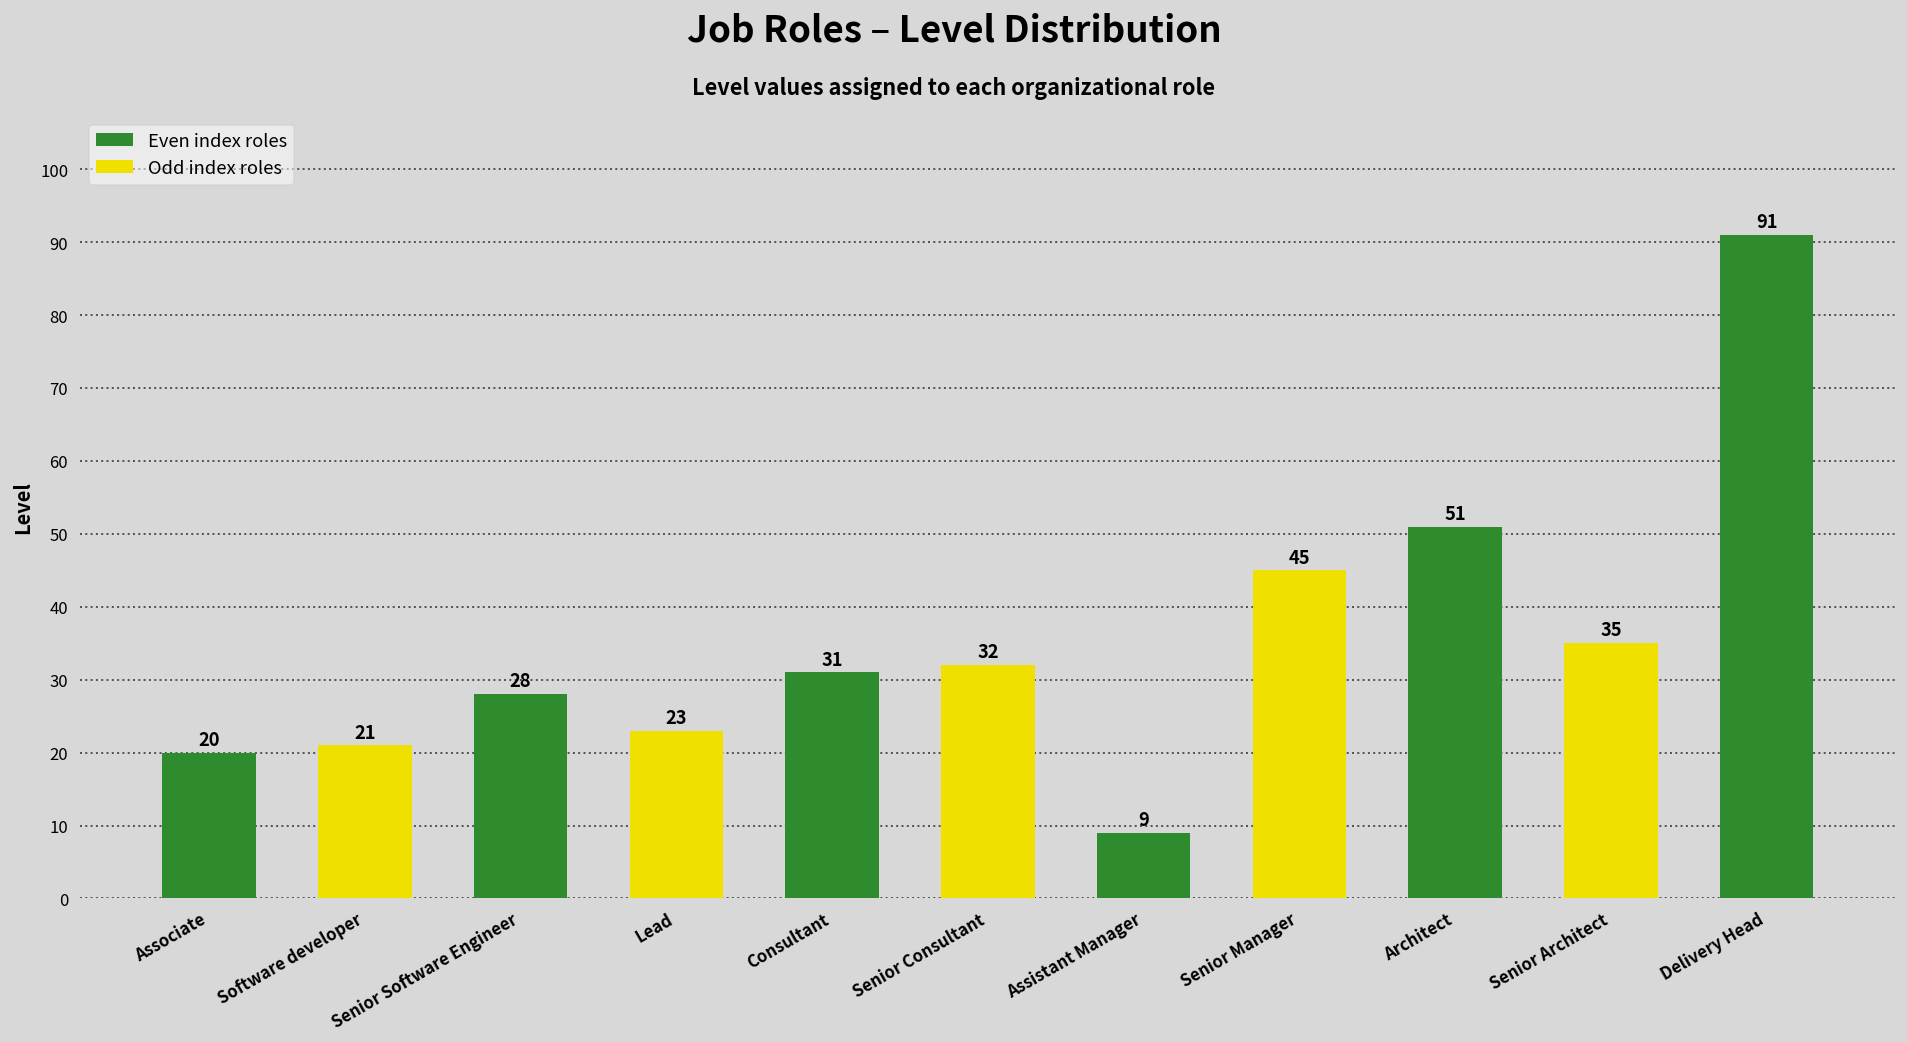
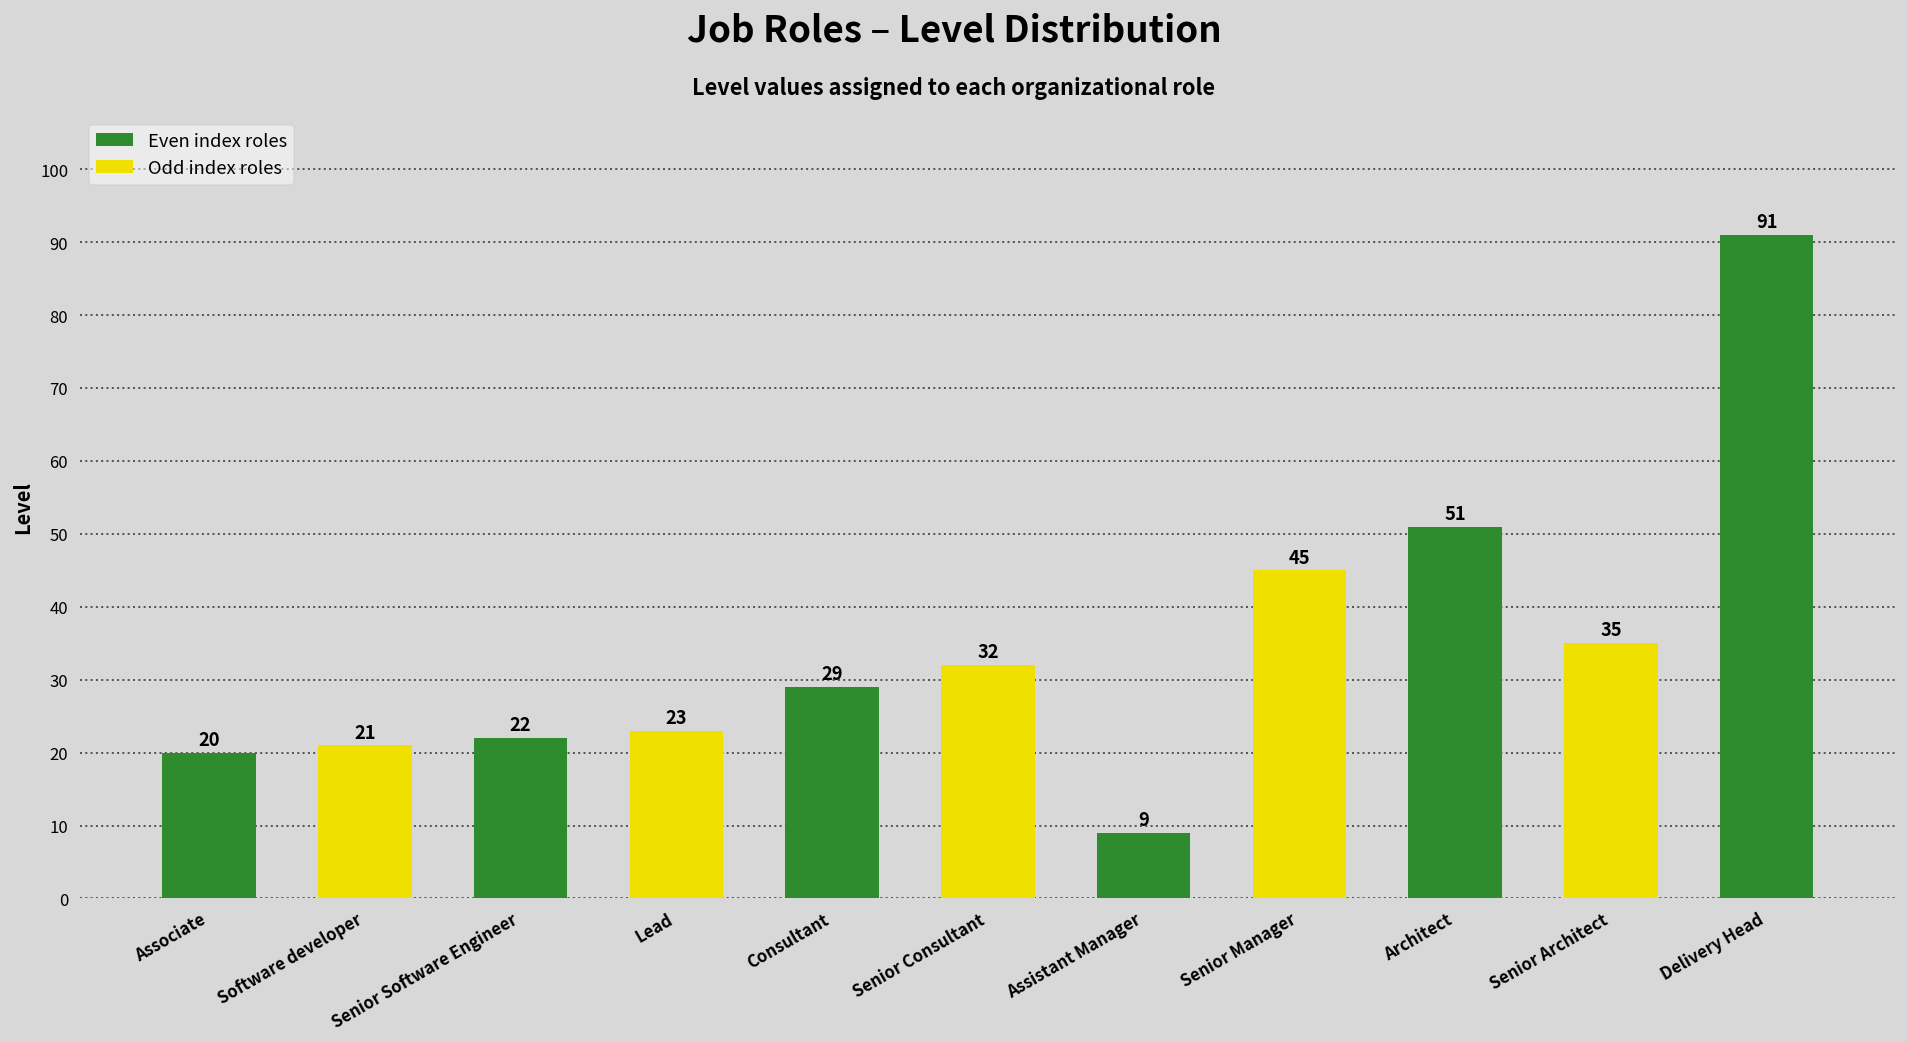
  {
    "Associate": 20,
    "Software developer": 21,
-   "Senior Software Engineer": 28,
+   "Senior Software Engineer": 22,
    "Lead": 23,
-   "Consultant": 31,
+   "Consultant": 29,
    "Senior Consultant": 32,
    "Assistant Manager": 9,
    "Senior Manager": 45,
    "Architect": 51,
    "Senior Architect": 35,
    "Delivery Head": 91
  }
